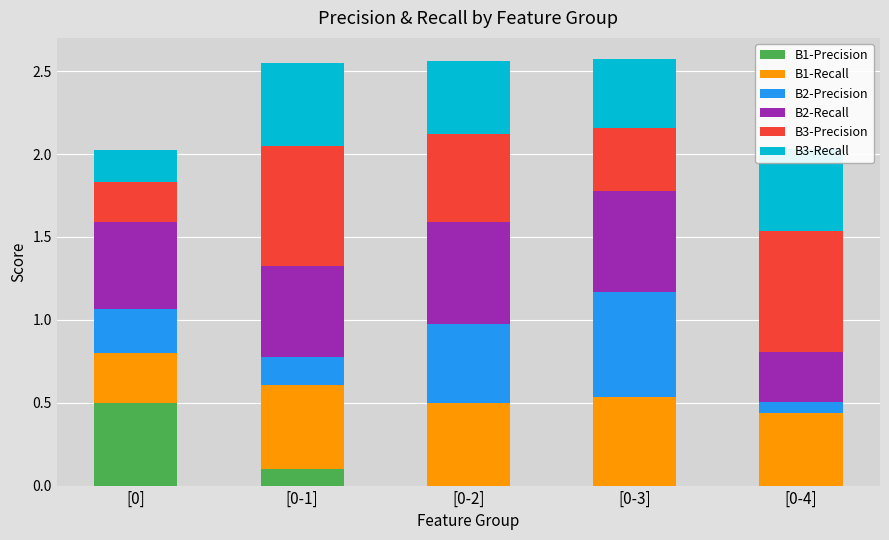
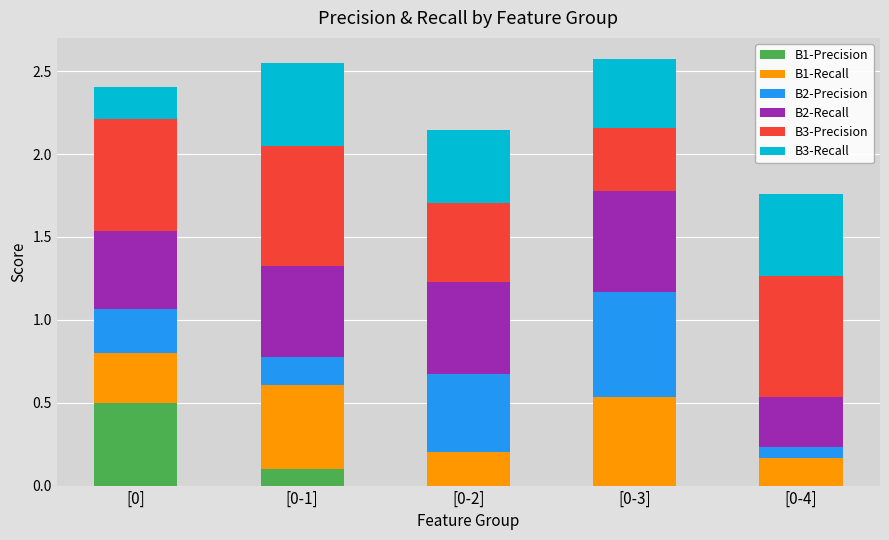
  {
    "B1-Precision": {
      "[0]": 0.50,
      "[0-1]": 0.10,
      "[0-2]": 0.00,
      "[0-3]": 0.00,
      "[0-4]": 0.00
    },
    "B1-Recall": {
      "[0]": 0.30,
      "[0-1]": 0.50,
-     "[0-2]": 0.5,
+     "[0-2]": 0.2,
      "[0-3]": 0.53,
-     "[0-4]": 0.44
+     "[0-4]": 0.17
    },
    "B2-Recall": {
-     "[0]": 0.52,
+     "[0]": 0.47,
      "[0-1]": 0.55,
-     "[0-2]": 0.62,
+     "[0-2]": 0.55,
      "[0-3]": 0.61,
      "[0-4]": 0.30
    },
    "B3-Precision": {
-     "[0]": 0.24,
+     "[0]": 0.67,
      "[0-1]": 0.72,
-     "[0-2]": 0.53,
+     "[0-2]": 0.48,
      "[0-3]": 0.38,
      "[0-4]": 0.73
    }
  }
